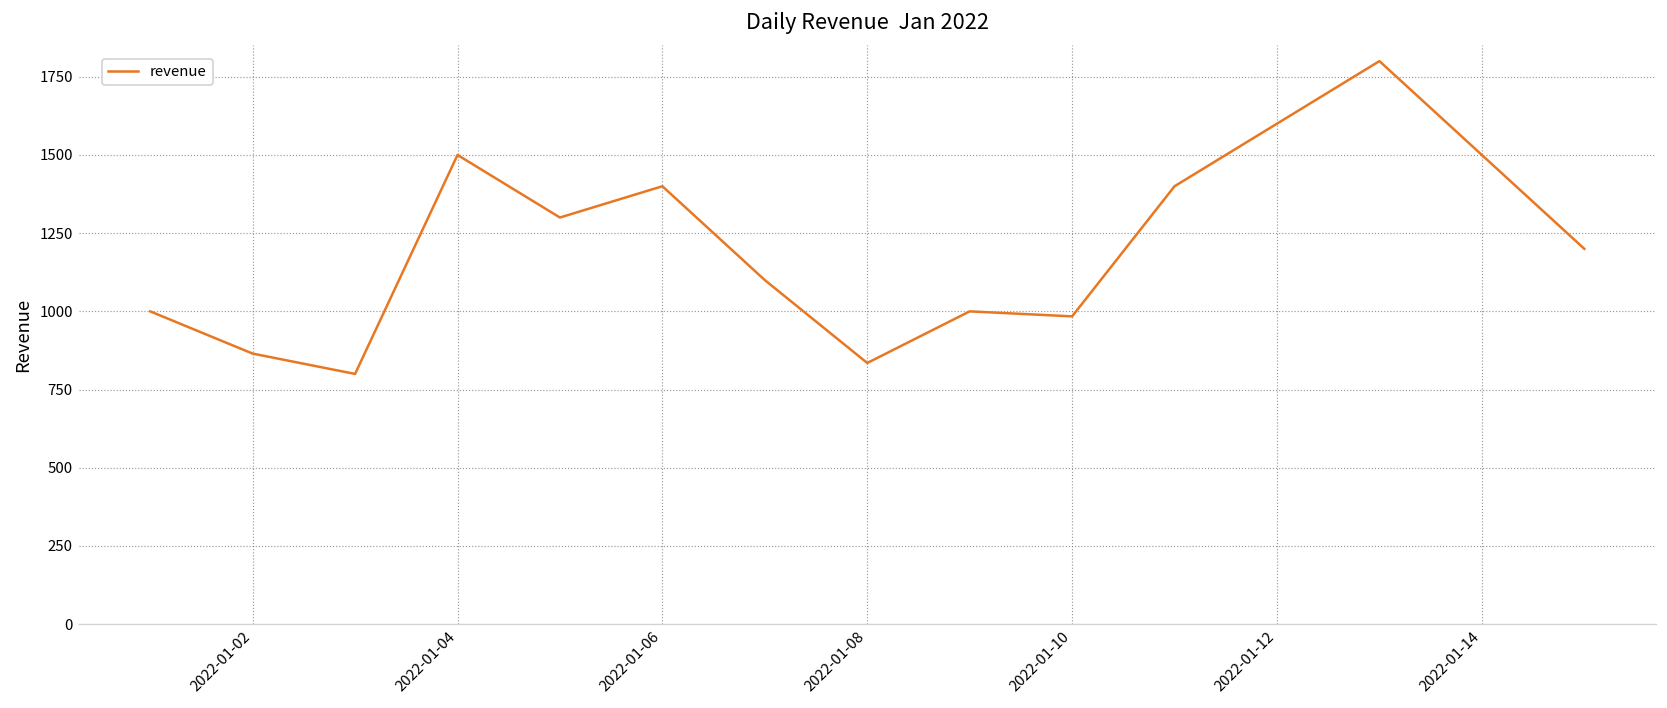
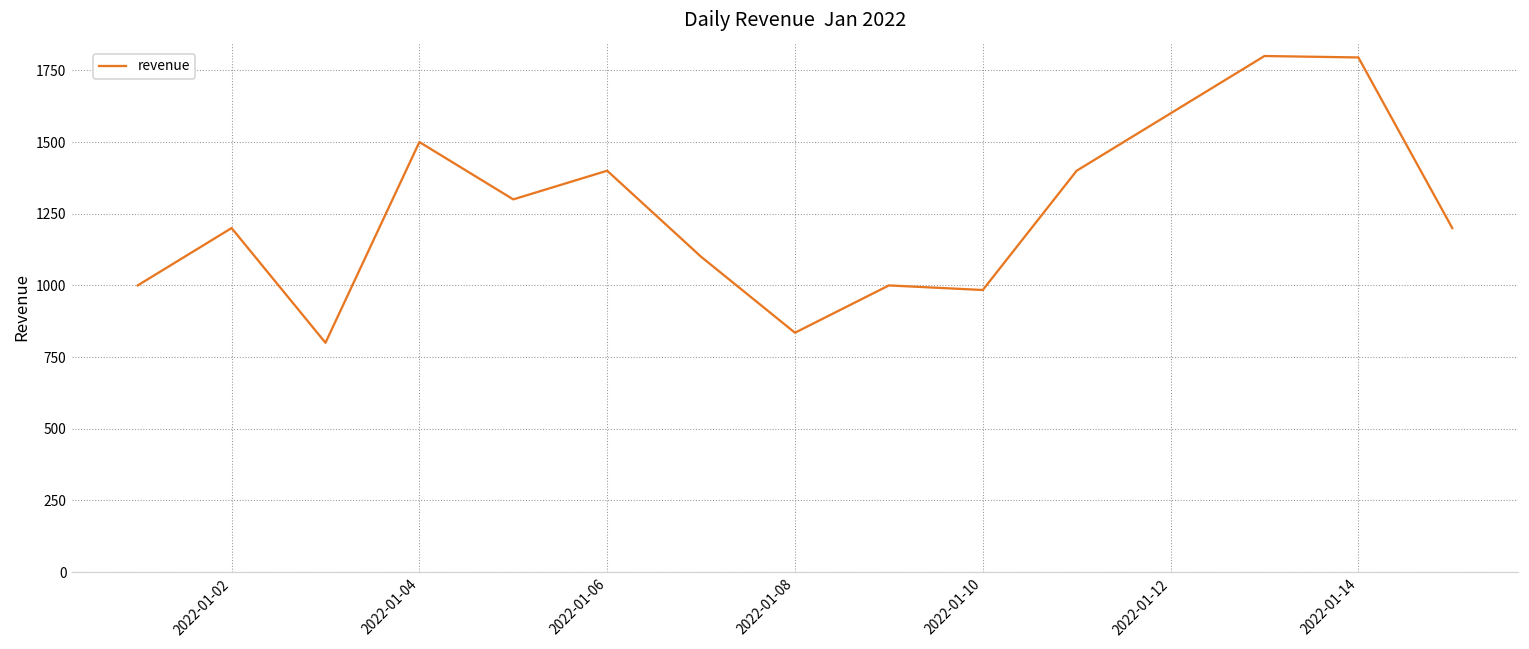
  {
-   "2022-01-02": 870,
+   "2022-01-02": 1200,
    "2022-01-04": 1500,
    "2022-01-06": 1400,
    "2022-01-08": 840,
    "2022-01-10": 980,
    "2022-01-12": 1600,
-   "2022-01-14": 1500
+   "2022-01-14": 1800
  }
